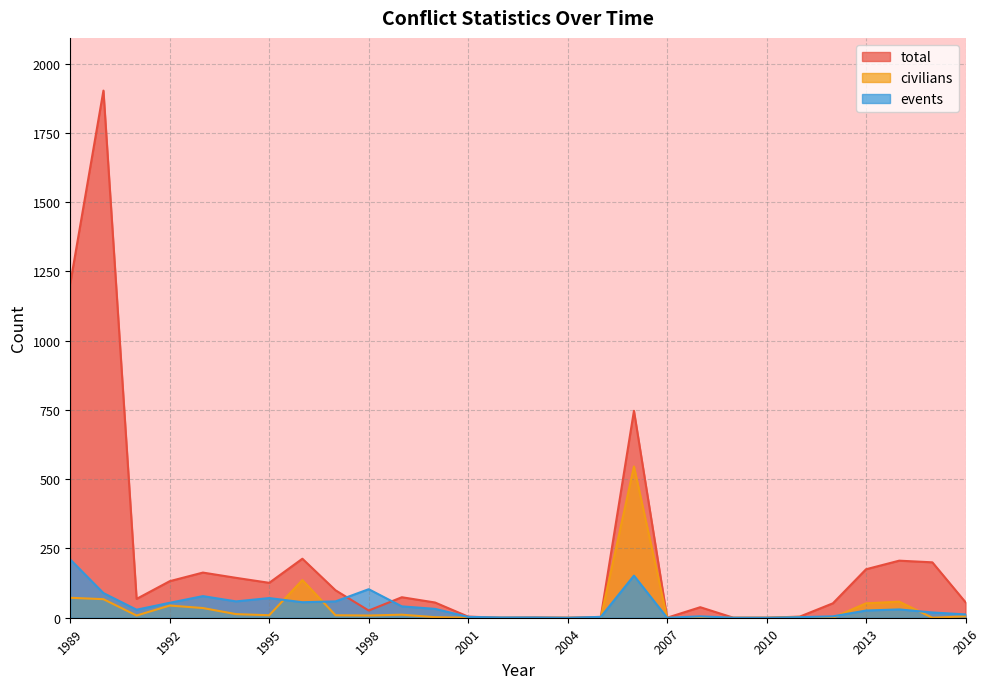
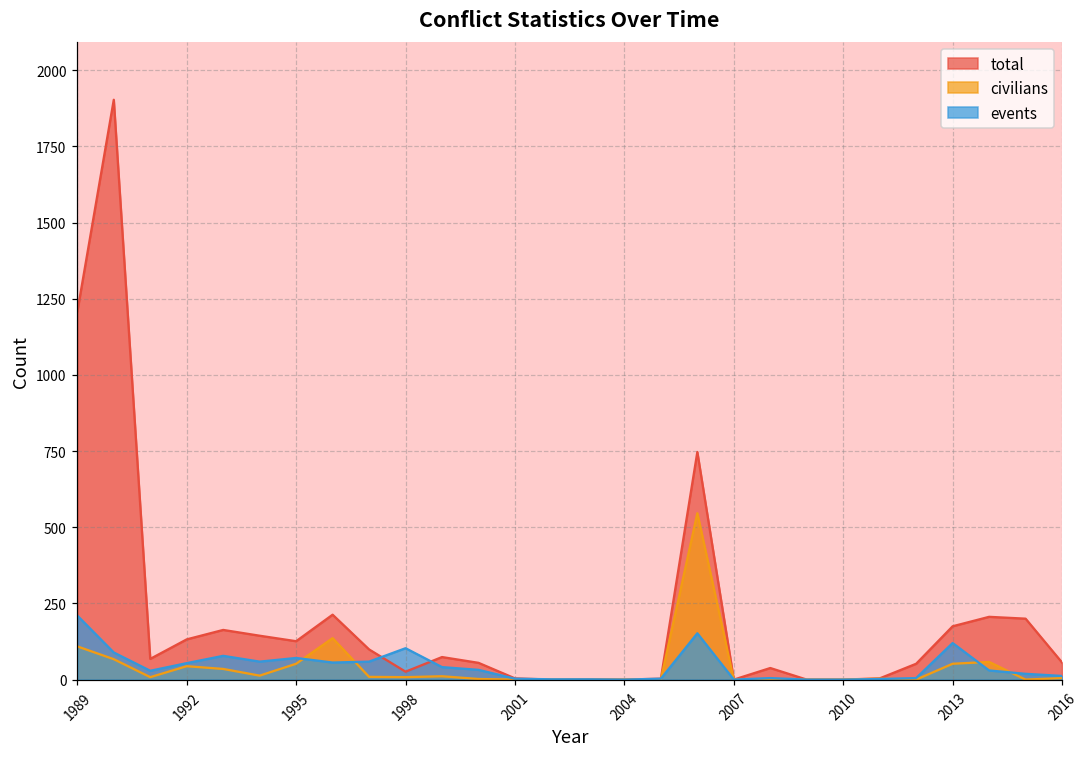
  {
    "total": {
      "1989": 1210,
      "1992": 130,
      "1995": 130,
      "1998": 30,
      "2013": 180,
      "2016": 60
    },
    "civilians": {
-     "1989": 70,
+     "1989": 110,
      "1992": 40,
-     "1995": 10,
+     "1995": 50,
      "1998": 10,
      "2013": 50
    },
    "events": {
      "1989": 210,
      "1992": 50,
      "1995": 70,
      "1998": 100,
-     "2013": 30
+     "2013": 120
    }
  }
